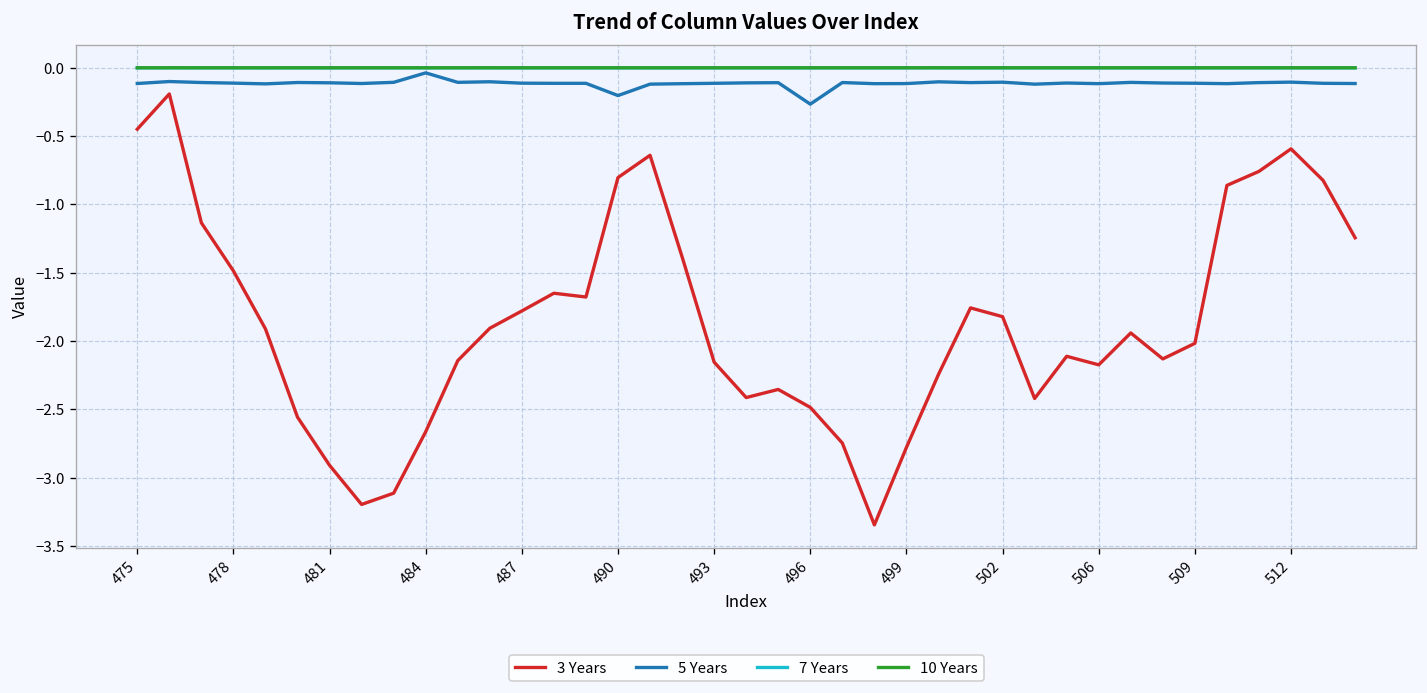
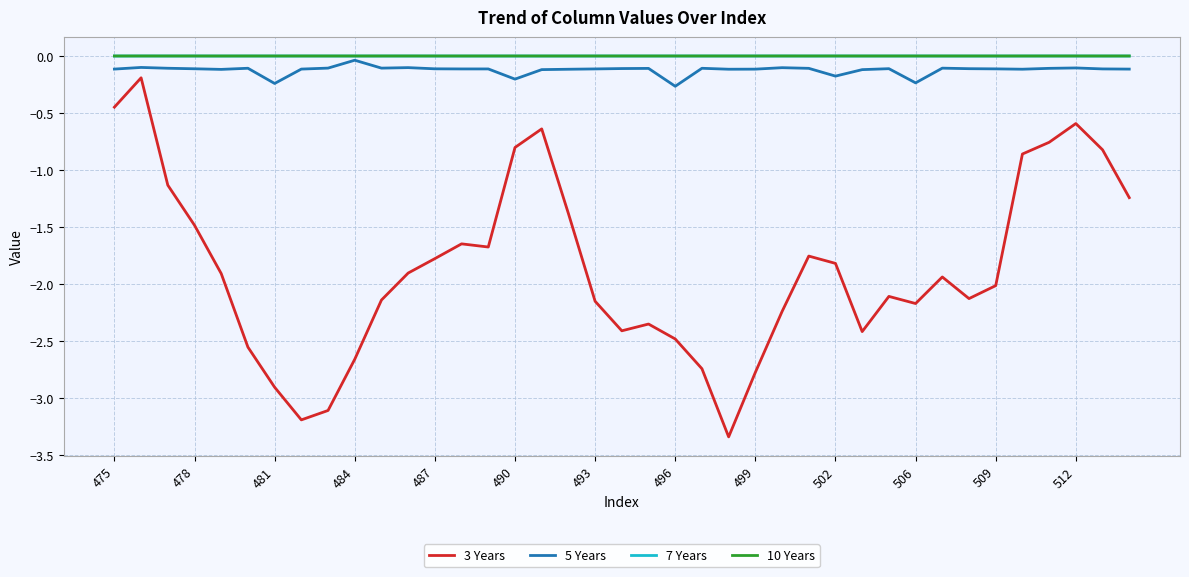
  {
    "3 Years": {
      "475": -0.45,
      "478": -1.49,
      "481": -2.91,
      "484": -2.66,
      "487": -1.78,
      "490": -0.80,
      "493": -2.15,
      "496": -2.49,
      "499": -2.78,
      "502": -1.82,
      "506": -2.17,
      "509": -2.02,
      "512": -0.59
    },
    "5 Years": {
      "475": -0.12,
      "478": -0.11,
-     "481": -0.11,
+     "481": -0.24,
      "484": -0.04,
      "487": -0.11,
      "490": -0.20,
      "493": -0.11,
      "496": -0.27,
      "499": -0.12,
-     "502": -0.11,
-     "506": -0.12,
+     "502": -0.18,
+     "506": -0.24,
      "509": -0.11,
      "512": -0.11
    },
    "10 Years": {
      "475": 0.00,
      "478": 0.00,
      "481": 0.00,
      "484": 0.00,
      "487": 0.00,
      "490": 0.00,
      "493": 0.00,
      "496": 0.00,
      "499": 0.00,
      "502": 0.00,
      "506": 0.00,
      "509": 0.00,
      "512": 0.00
    }
  }
